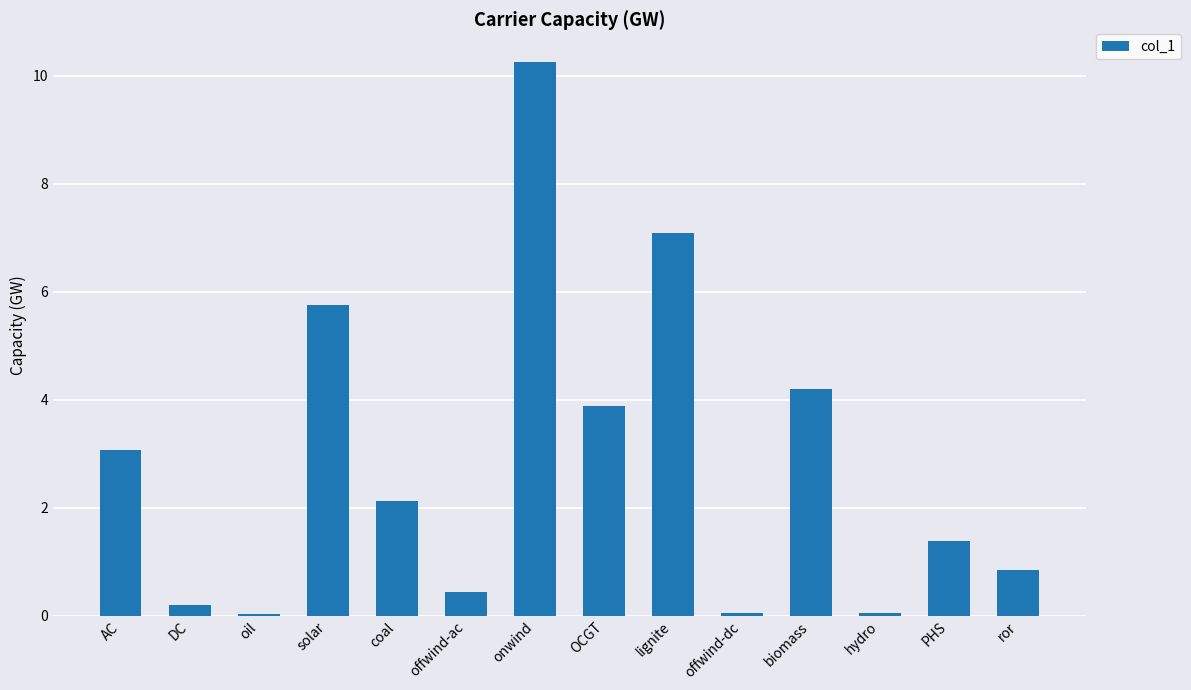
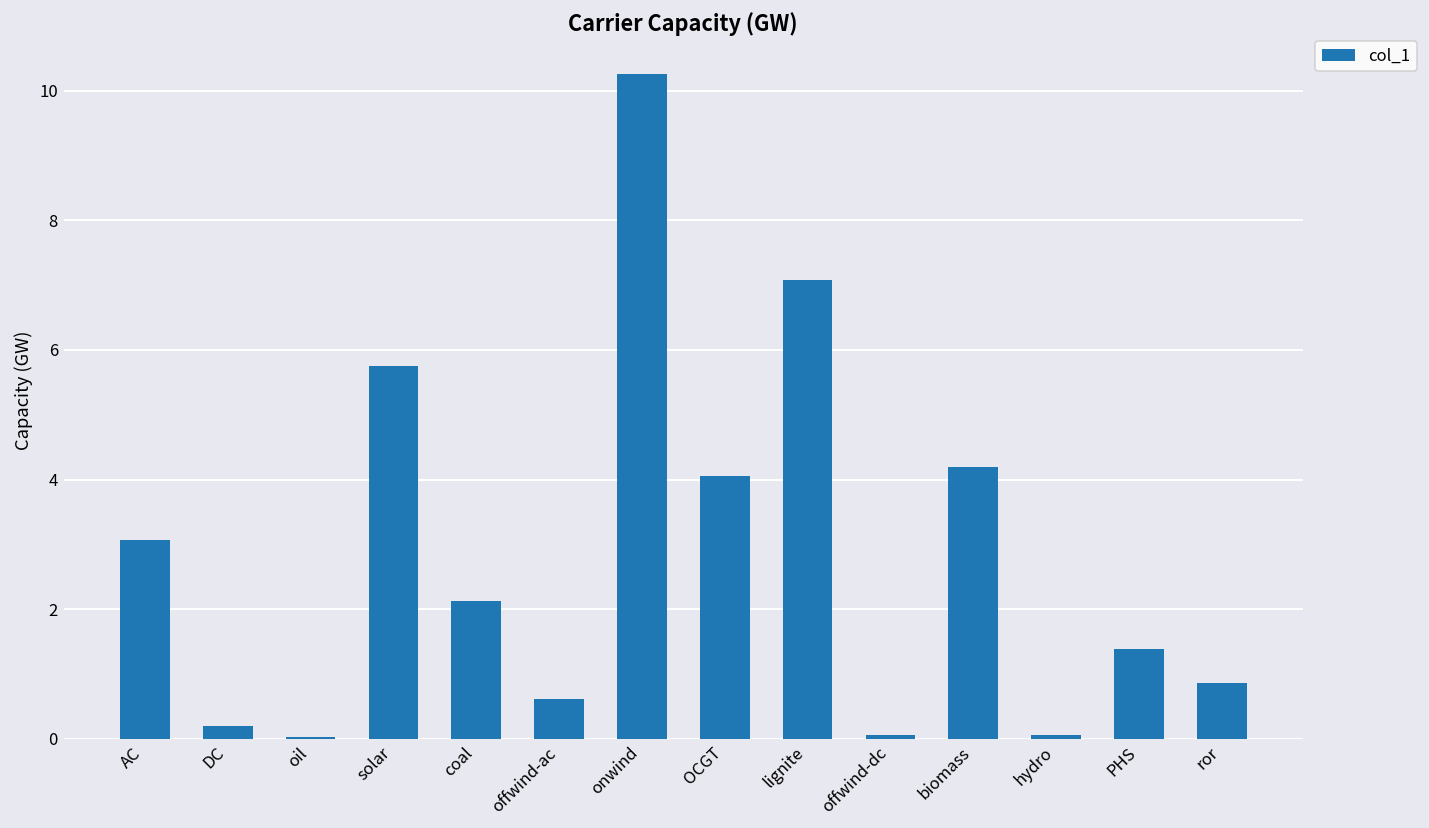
  {
    "AC": 3.1,
    "DC": 0.2,
    "solar": 5.8,
    "coal": 2.1,
-   "offwind-ac": 0.4,
+   "offwind-ac": 0.6,
    "onwind": 10.3,
-   "OCGT": 3.9,
+   "OCGT": 4.1,
    "lignite": 7.1,
    "offwind-dc": 0.1,
    "biomass": 4.2,
    "hydro": 0.1,
    "PHS": 1.4,
    "ror": 0.9
  }
